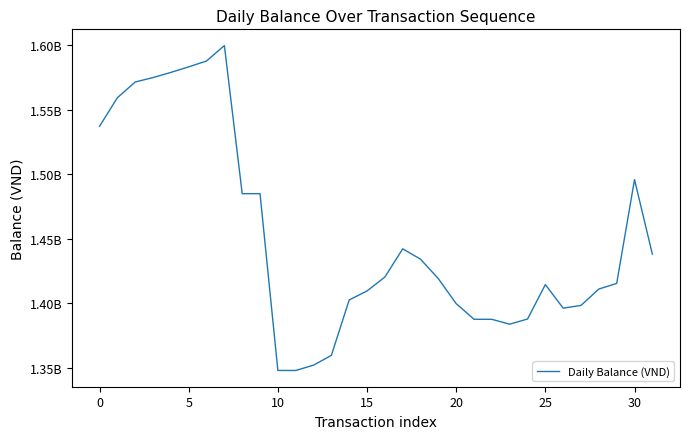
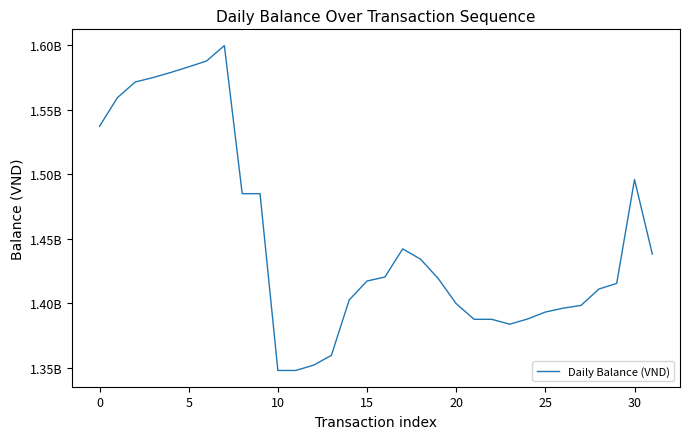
  {
    "0": 1537000000,
    "5": 1583000000,
    "10": 1348000000,
-   "15": 1410000000,
+   "15": 1417000000,
    "20": 1400000000,
-   "25": 1415000000,
+   "25": 1393000000,
    "30": 1496000000
  }
